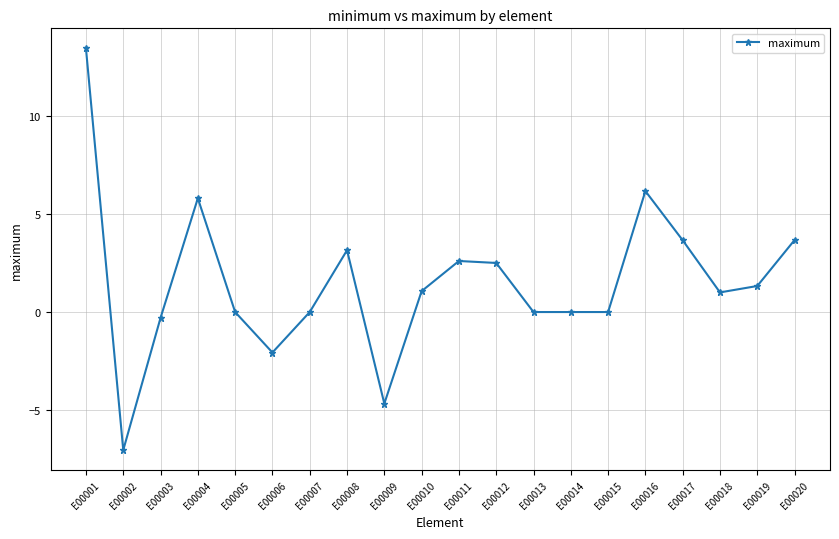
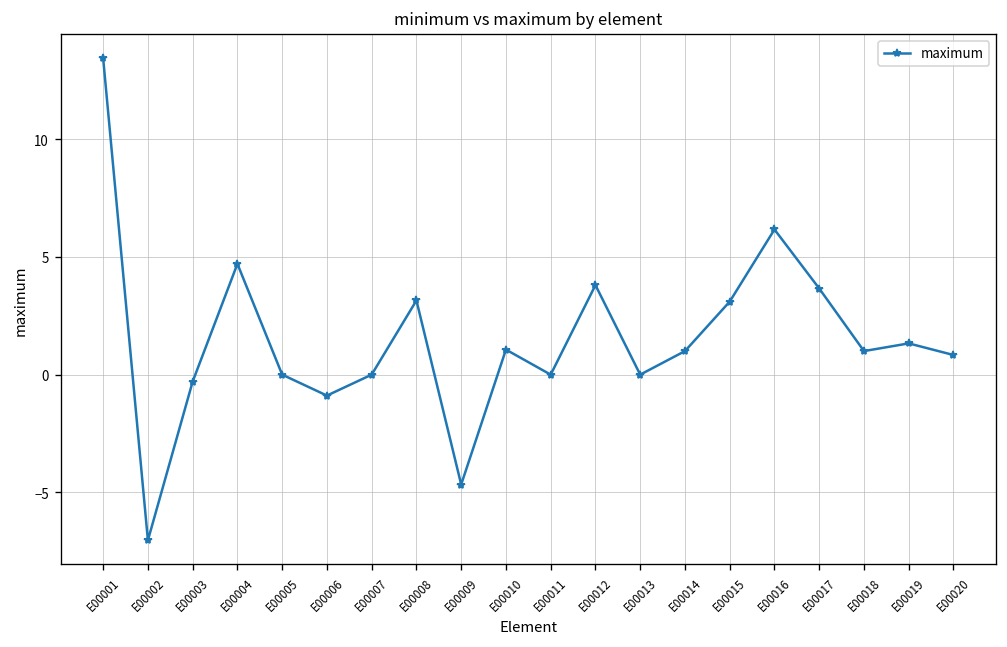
  {
    "E00001": 13.4,
    "E00002": -7.0,
    "E00003": -0.3,
-   "E00004": 5.8,
+   "E00004": 4.7,
    "E00005": 0.0,
-   "E00006": -2.1,
+   "E00006": -0.9,
    "E00007": 0.0,
    "E00008": 3.1,
    "E00009": -4.7,
    "E00010": 1.1,
-   "E00011": 2.6,
-   "E00012": 2.5,
+   "E00011": 0.0,
+   "E00012": 3.8,
    "E00013": 0.0,
-   "E00014": 0,
-   "E00015": 0.0,
+   "E00014": 1,
+   "E00015": 3.1,
    "E00016": 6.2,
    "E00017": 3.7,
    "E00018": 1.0,
    "E00019": 1.3,
-   "E00020": 3.7
+   "E00020": 0.8
  }
